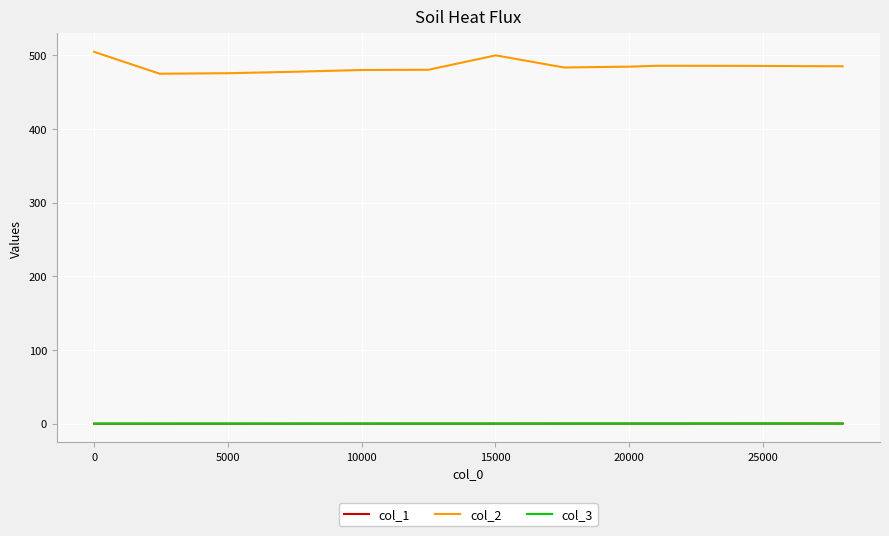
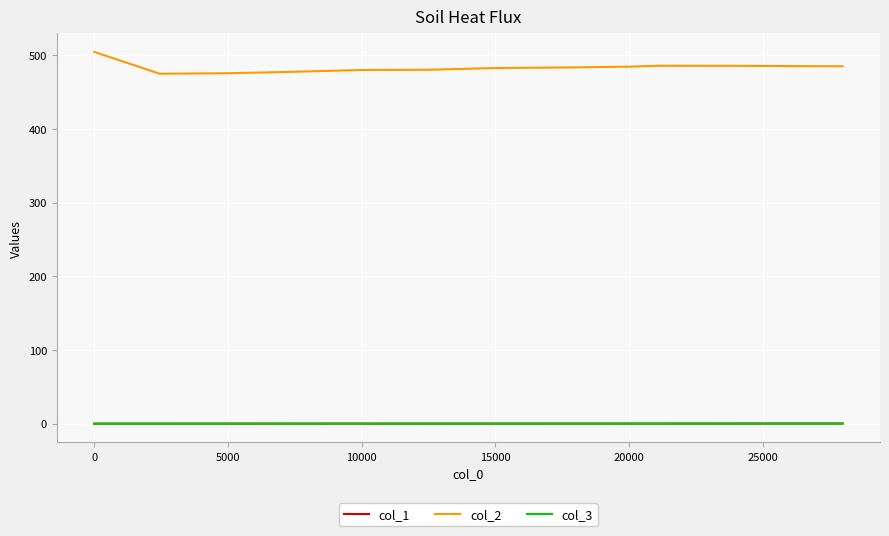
  {
    "col_3": {
      "0": 0,
      "10000": 0,
      "15000": 0
    },
    "col_2": {
      "0": 500,
      "10000": 480,
-     "15000": 500
+     "15000": 480
    }
  }
